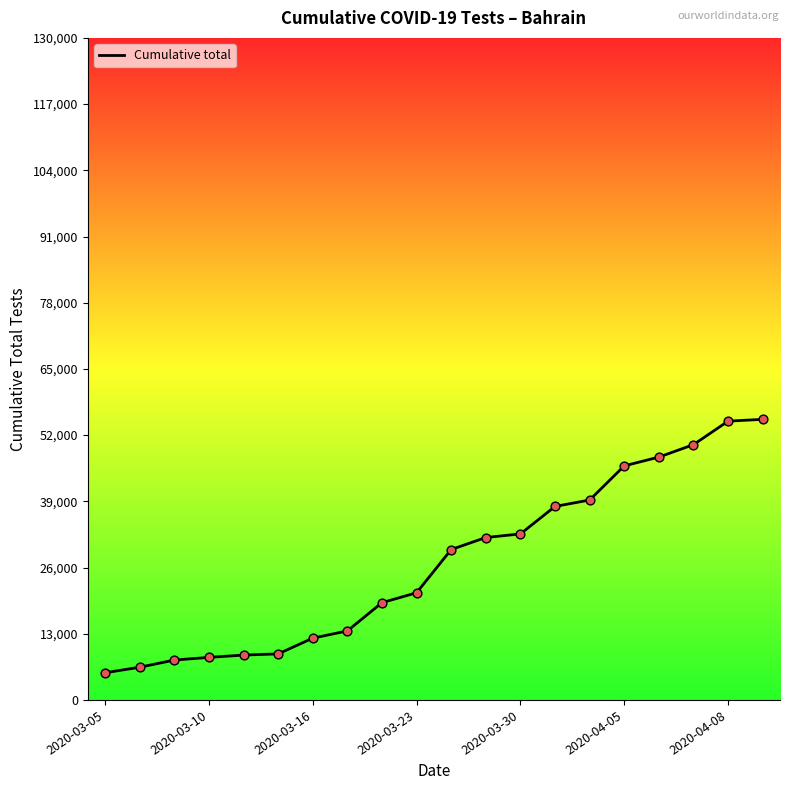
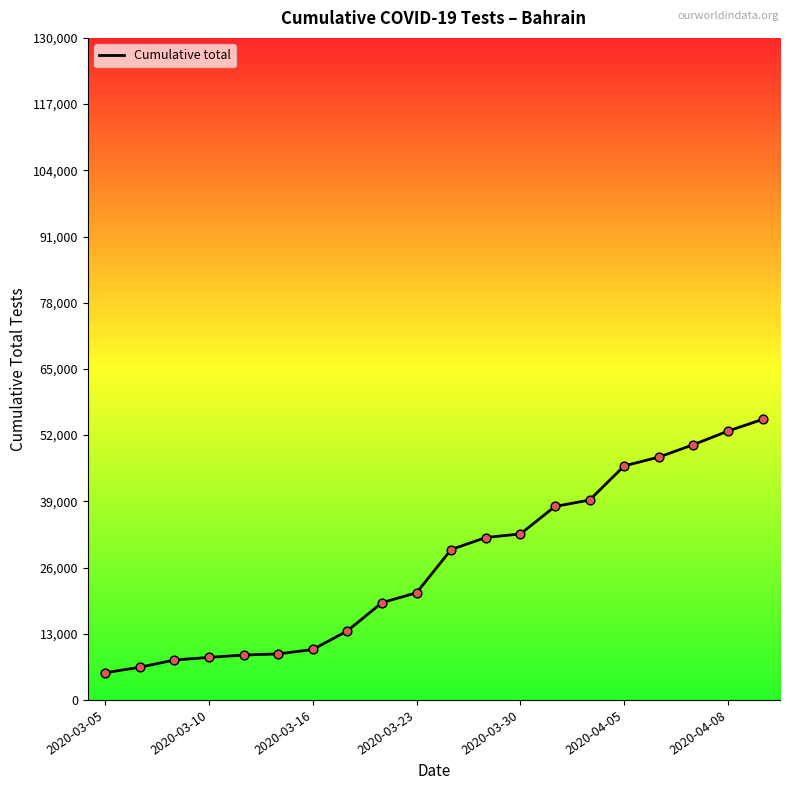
  {
    "2020-03-05": "5,000",
    "2020-03-10": "8,000",
-   "2020-03-16": "12,000",
+   "2020-03-16": "10,000",
    "2020-03-23": "21,000",
    "2020-03-30": "33,000",
    "2020-04-05": "46,000",
-   "2020-04-08": "55,000"
+   "2020-04-08": "53,000"
  }
